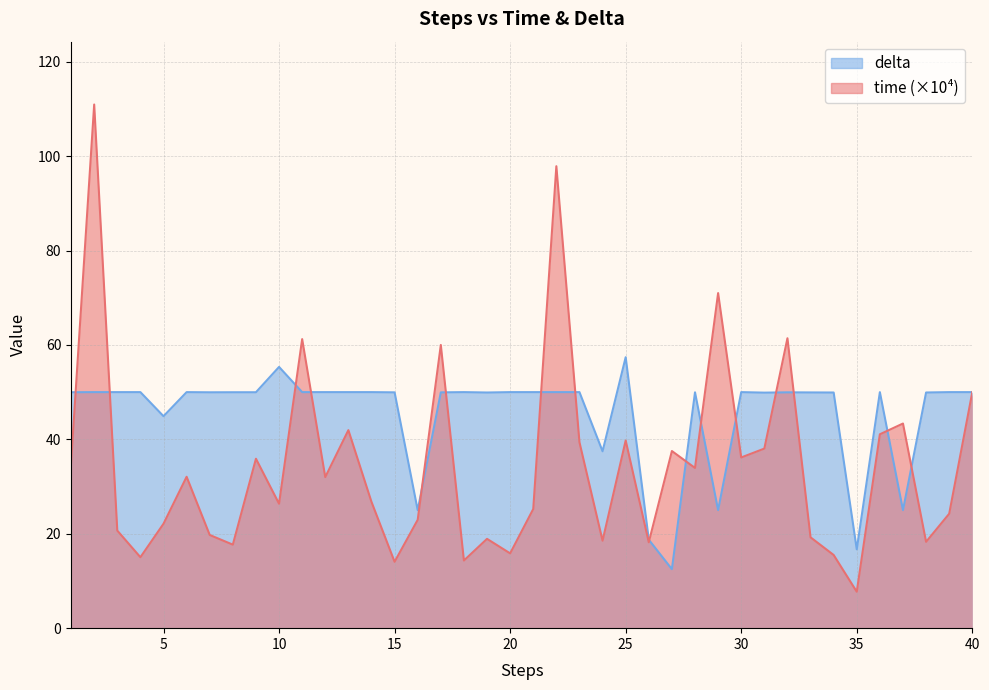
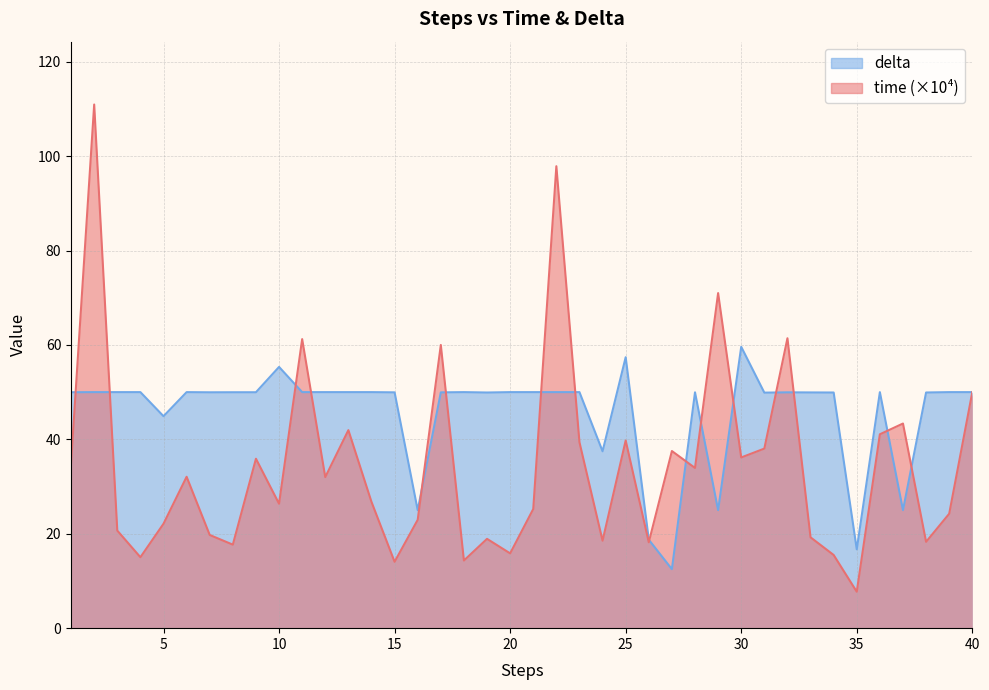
  {
    "delta": {
      "5": 45,
      "10": 55,
      "15": 50,
      "20": 50,
      "25": 57,
-     "30": 50,
+     "30": 60,
      "35": 17
    },
    "time (×10⁴)": {
      "5": 22,
      "10": 26,
      "15": 14,
      "20": 16,
      "25": 40,
      "30": 36,
      "35": 8
    }
  }
